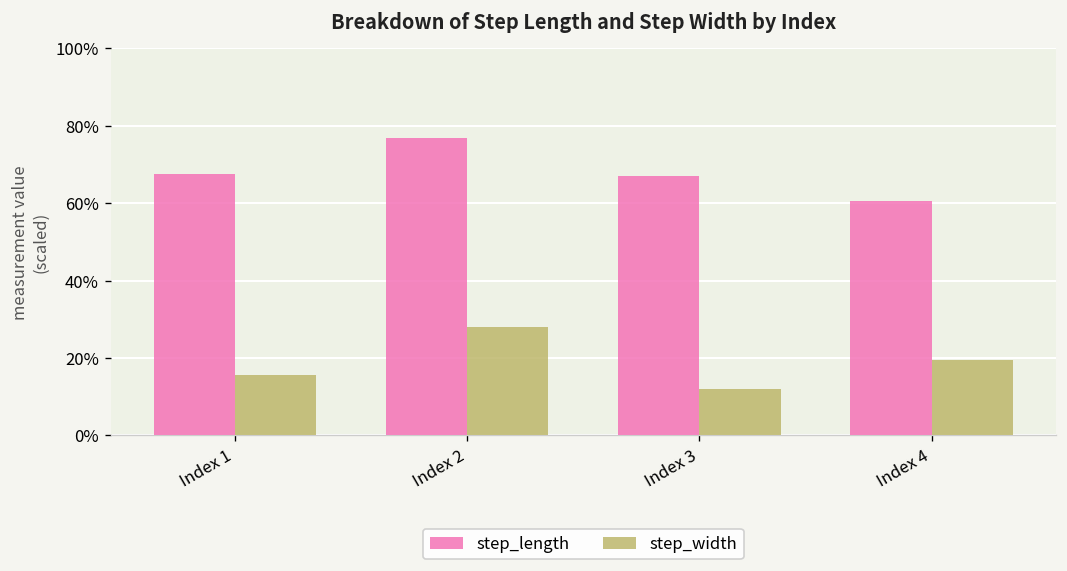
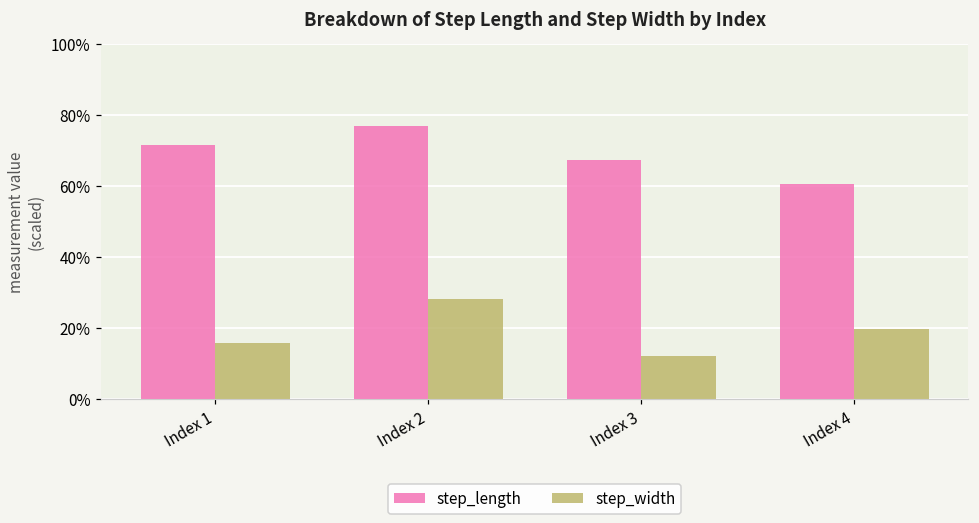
  {
    "step_length": {
-     "Index 1": "68%",
+     "Index 1": "72%",
      "Index 2": "77%",
      "Index 3": "67%",
      "Index 4": "61%"
    },
    "step_width": {
      "Index 1": "16%",
      "Index 2": "28%",
      "Index 3": "12%",
      "Index 4": "20%"
    }
  }
